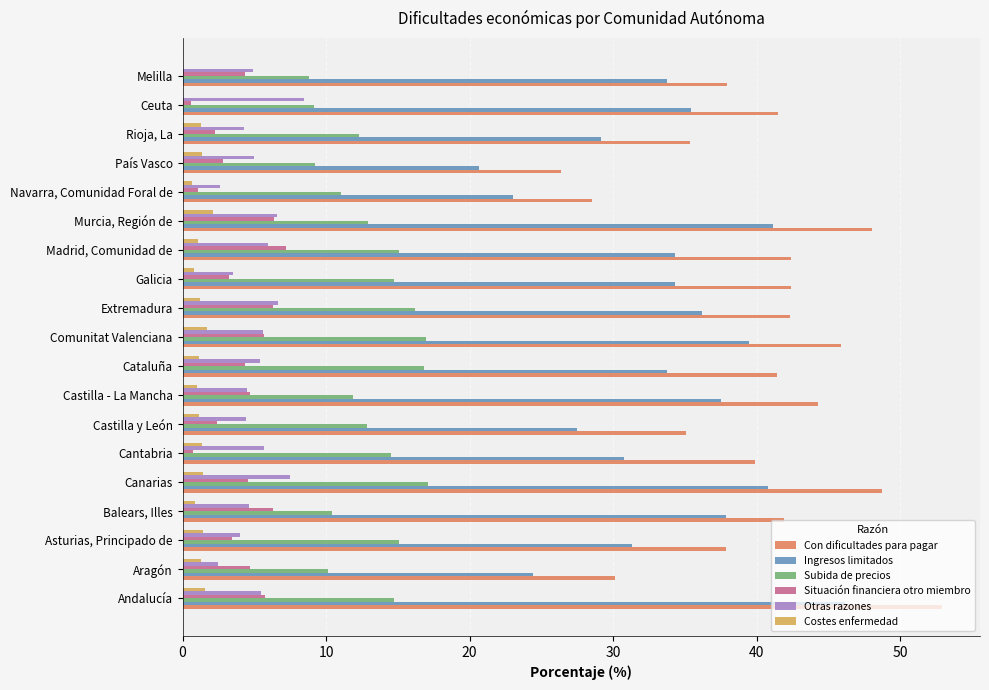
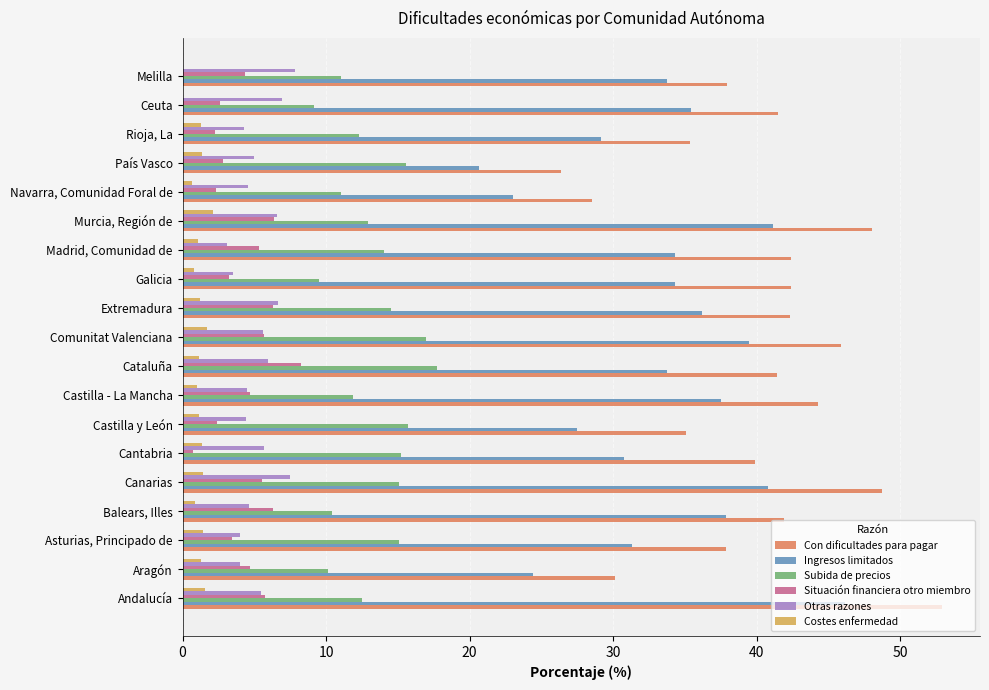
  {
    "Ingresos limitados": {
      "Melilla": 33.8,
      "Ceuta": 35.4,
      "Rioja, La": 29.1,
      "País Vasco": 20.6,
      "Navarra, Comunidad Foral de": 23.0,
      "Murcia, Región de": 41.2,
      "Madrid, Comunidad de": 34.3,
      "Galicia": 34.3,
      "Extremadura": 36.2,
      "Comunitat Valenciana": 39.4,
      "Cataluña": 33.7,
      "Castilla - La Mancha": 37.6,
      "Castilla y León": 27.5,
      "Cantabria": 30.8,
      "Canarias": 40.8,
      "Balears, Illes": 37.9,
      "Asturias, Principado de": 31.3,
      "Aragón": 24.4
    },
    "Subida de precios": {
-     "Melilla": 8.8,
+     "Melilla": 11.0,
      "Ceuta": 9.2,
      "Rioja, La": 12.3,
-     "País Vasco": 9.2,
+     "País Vasco": 15.6,
      "Navarra, Comunidad Foral de": 11.1,
      "Murcia, Región de": 13.0,
-     "Madrid, Comunidad de": 15.1,
-     "Galicia": 14.7,
-     "Extremadura": 16.2,
+     "Madrid, Comunidad de": 14.0,
+     "Galicia": 9.5,
+     "Extremadura": 14.6,
      "Comunitat Valenciana": 16.9,
-     "Cataluña": 16.8,
+     "Cataluña": 17.8,
      "Castilla - La Mancha": 11.9,
-     "Castilla y León": 12.8,
-     "Cantabria": 14.5,
-     "Canarias": 17.1,
+     "Castilla y León": 15.7,
+     "Cantabria": 15.2,
+     "Canarias": 15.1,
      "Balears, Illes": 10.4,
      "Asturias, Principado de": 15.1,
      "Aragón": 10.1,
-     "Andalucía": 14.8
+     "Andalucía": 12.5
    },
    "Situación financiera otro miembro": {
      "Melilla": 4.4,
-     "Ceuta": 0.6,
+     "Ceuta": 2.6,
      "Rioja, La": 2.3,
      "País Vasco": 2.8,
-     "Navarra, Comunidad Foral de": 1.1,
+     "Navarra, Comunidad Foral de": 2.3,
      "Murcia, Región de": 6.4,
-     "Madrid, Comunidad de": 7.2,
+     "Madrid, Comunidad de": 5.3,
      "Galicia": 3.2,
      "Extremadura": 6.3,
      "Comunitat Valenciana": 5.7,
-     "Cataluña": 4.3,
+     "Cataluña": 8.3,
      "Castilla - La Mancha": 4.7,
      "Castilla y León": 2.4,
      "Cantabria": 0.7,
-     "Canarias": 4.6,
+     "Canarias": 5.5,
      "Balears, Illes": 6.3,
      "Asturias, Principado de": 3.4,
      "Aragón": 4.7,
      "Andalucía": 5.7
    },
    "Otras razones": {
-     "Melilla": 4.9,
-     "Ceuta": 8.5,
+     "Melilla": 7.8,
+     "Ceuta": 6.9,
      "Rioja, La": 4.3,
      "País Vasco": 5.0,
-     "Navarra, Comunidad Foral de": 2.6,
+     "Navarra, Comunidad Foral de": 4.5,
      "Murcia, Región de": 6.6,
-     "Madrid, Comunidad de": 5.9,
+     "Madrid, Comunidad de": 3.1,
      "Galicia": 3.5,
      "Extremadura": 6.6,
      "Comunitat Valenciana": 5.6,
-     "Cataluña": 5.4,
+     "Cataluña": 6.0,
      "Castilla - La Mancha": 4.5,
      "Castilla y León": 4.4,
      "Cantabria": 5.7,
      "Canarias": 7.5,
      "Balears, Illes": 4.6,
      "Asturias, Principado de": 4.0,
-     "Aragón": 2.5,
+     "Aragón": 4.0,
      "Andalucía": 5.5
    }
  }
